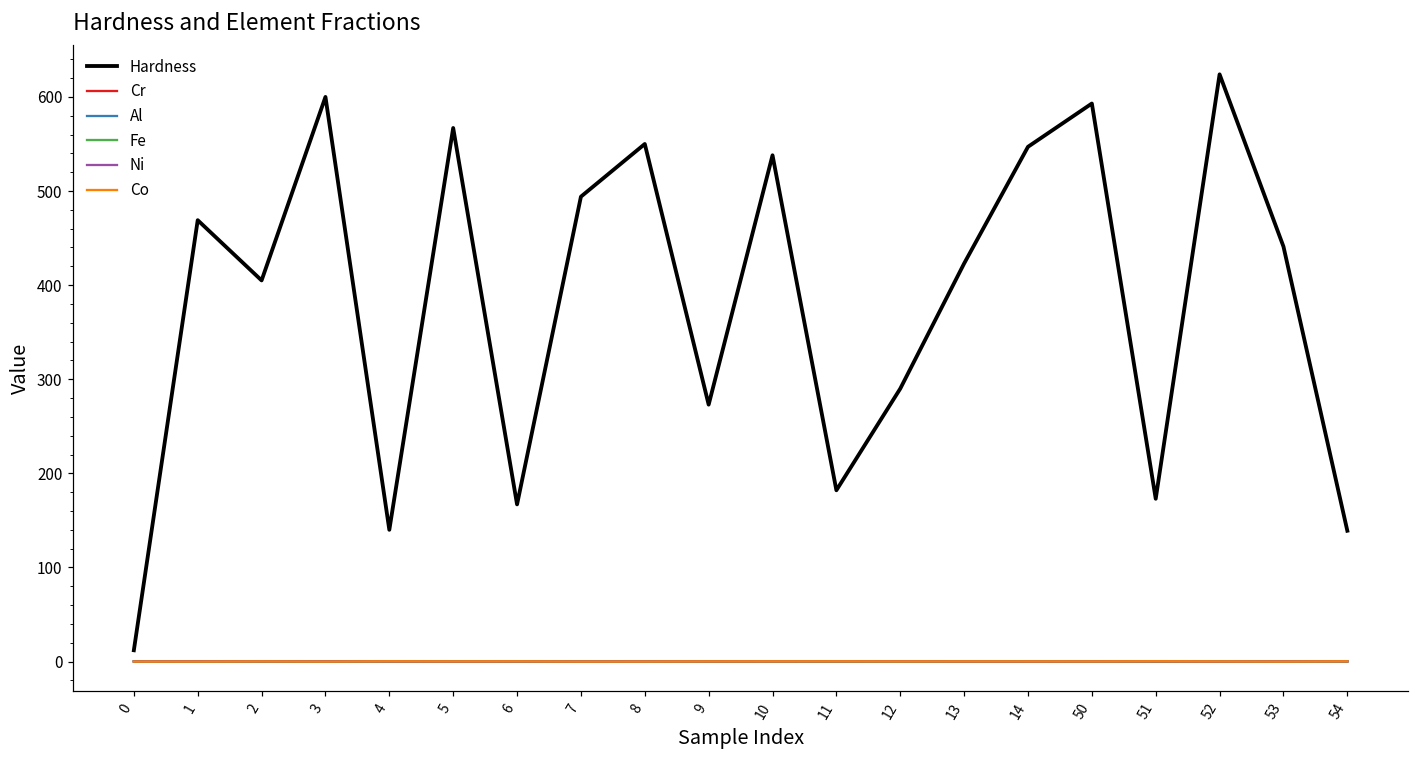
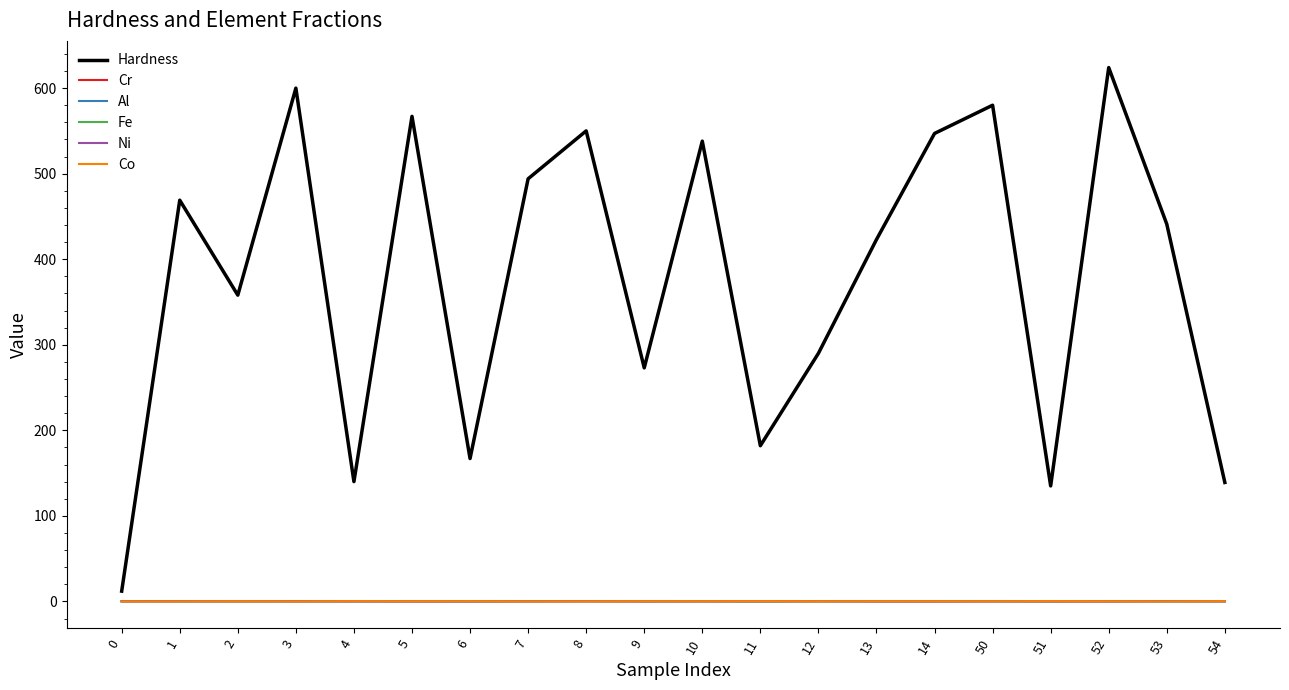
  {
    "Hardness": {
      "0": 10,
      "1": 470,
-     "2": 410,
+     "2": 360,
      "3": 600,
      "4": 140,
      "5": 570,
      "6": 170,
      "7": 490,
      "8": 550,
      "9": 270,
      "10": 540,
      "11": 180,
      "12": 290,
      "13": 420,
      "14": 550,
-     "50": 590,
-     "51": 170,
+     "50": 580,
+     "51": 140,
      "52": 620,
      "53": 440,
      "54": 140
    },
    "Co": {
      "0": 0,
      "1": 0,
      "2": 0,
      "3": 0,
      "4": 0,
      "5": 0,
      "6": 0,
      "7": 0,
      "8": 0,
      "9": 0,
      "10": 0,
      "11": 0,
      "12": 0,
      "13": 0,
      "14": 0,
      "50": 0,
      "51": 0,
      "52": 0,
      "53": 0,
      "54": 0
    }
  }
